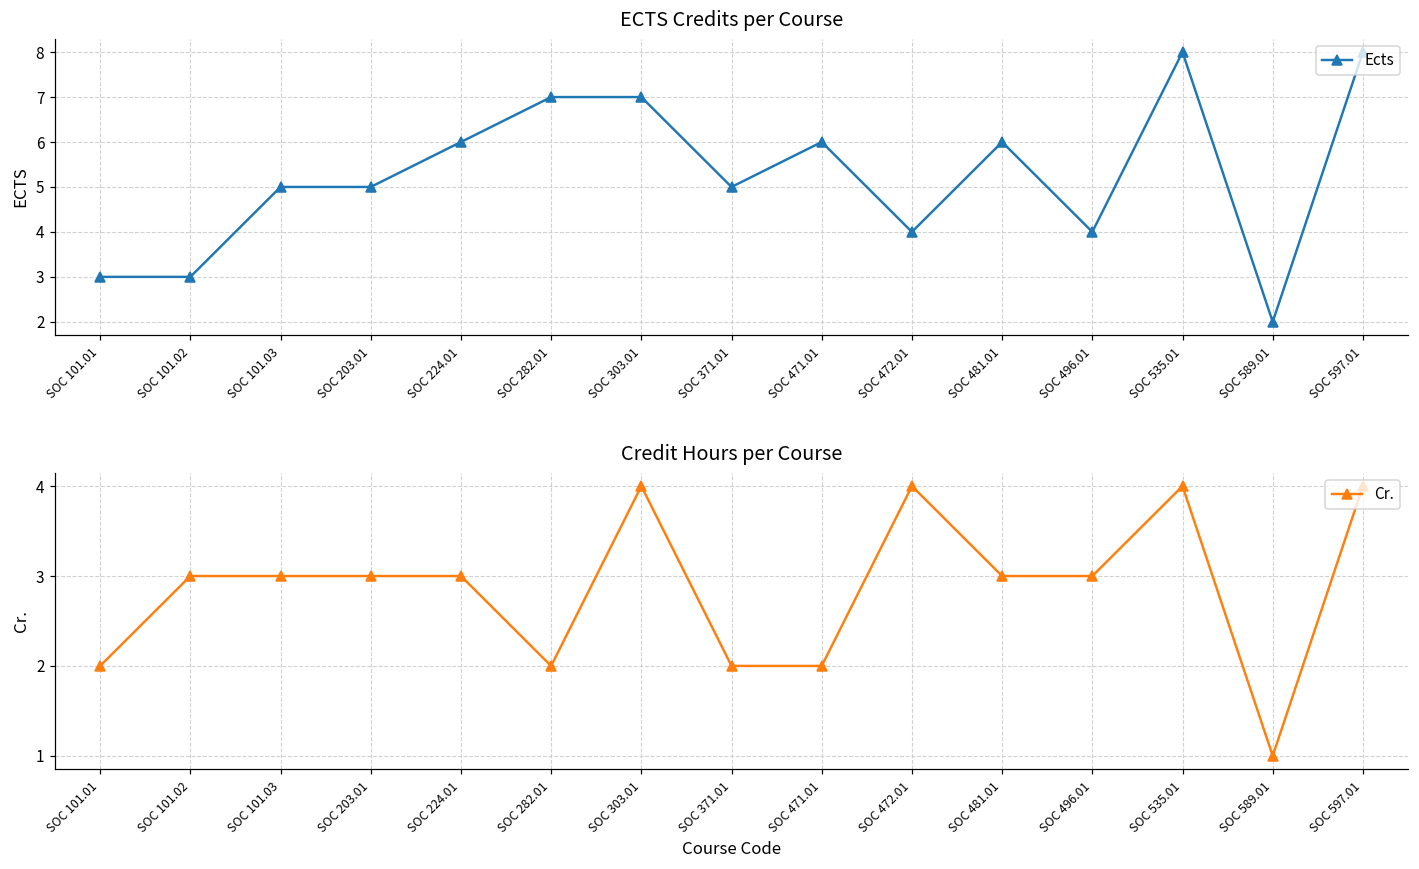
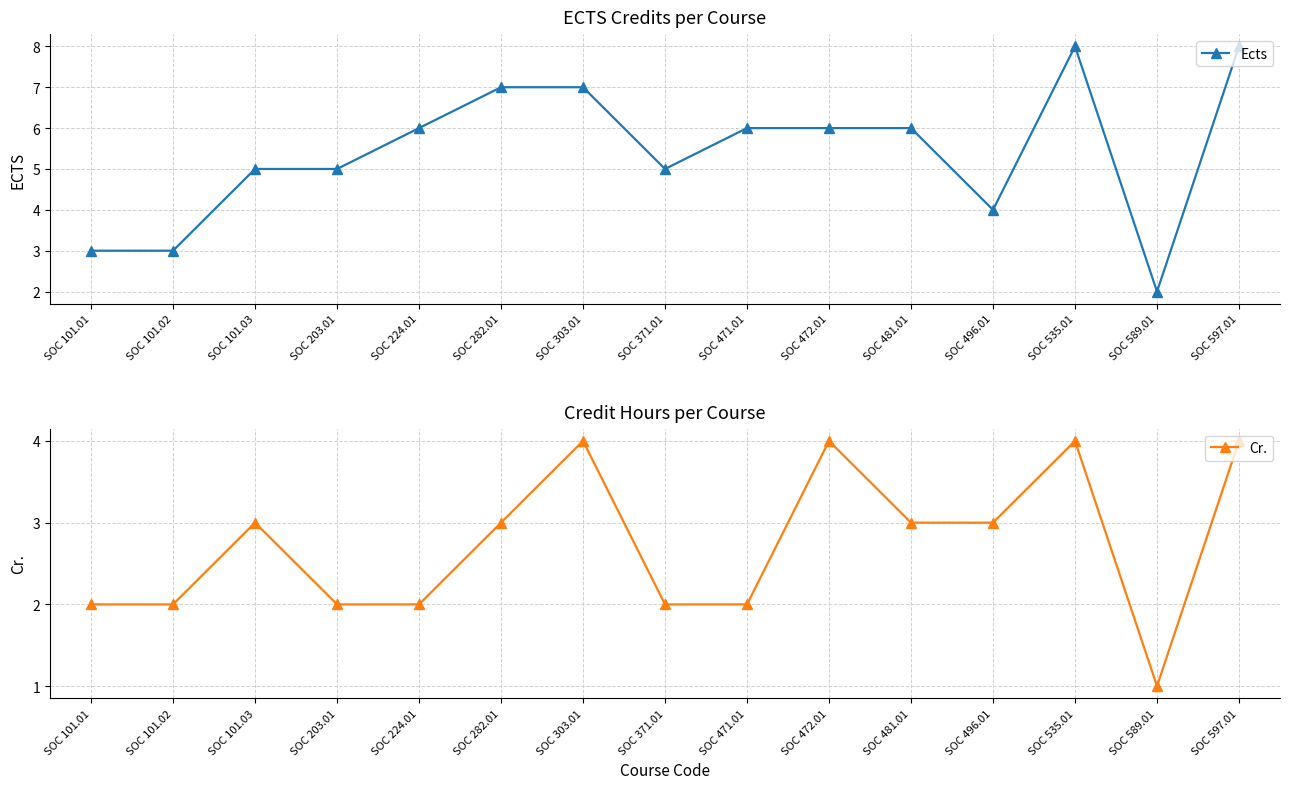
  {
    "ECTS Credits per Course": {
      "SOC 101.01": 3,
      "SOC 101.02": 3,
      "SOC 101.03": 5,
      "SOC 203.01": 5,
      "SOC 224.01": 6,
      "SOC 282.01": 7,
      "SOC 303.01": 7,
      "SOC 371.01": 5,
      "SOC 471.01": 6,
-     "SOC 472.01": 4,
+     "SOC 472.01": 6,
      "SOC 481.01": 6,
      "SOC 496.01": 4,
      "SOC 535.01": 8,
      "SOC 589.01": 2
    },
    "Credit Hours per Course": {
      "SOC 101.01": 2,
-     "SOC 101.02": 3,
+     "SOC 101.02": 2,
      "SOC 101.03": 3,
-     "SOC 203.01": 3,
-     "SOC 224.01": 3,
-     "SOC 282.01": 2,
+     "SOC 203.01": 2,
+     "SOC 224.01": 2,
+     "SOC 282.01": 3,
      "SOC 303.01": 4,
      "SOC 371.01": 2,
      "SOC 471.01": 2,
      "SOC 472.01": 4,
      "SOC 481.01": 3,
      "SOC 496.01": 3,
      "SOC 535.01": 4,
      "SOC 589.01": 1
    }
  }
